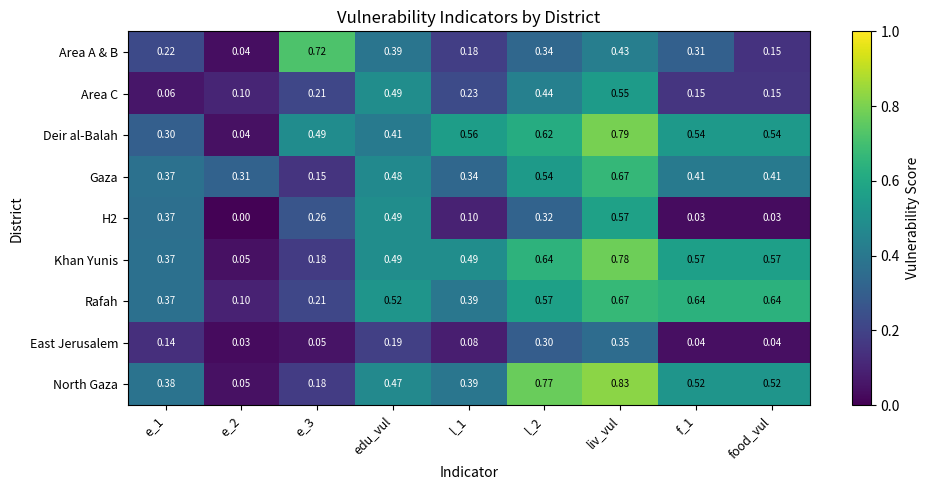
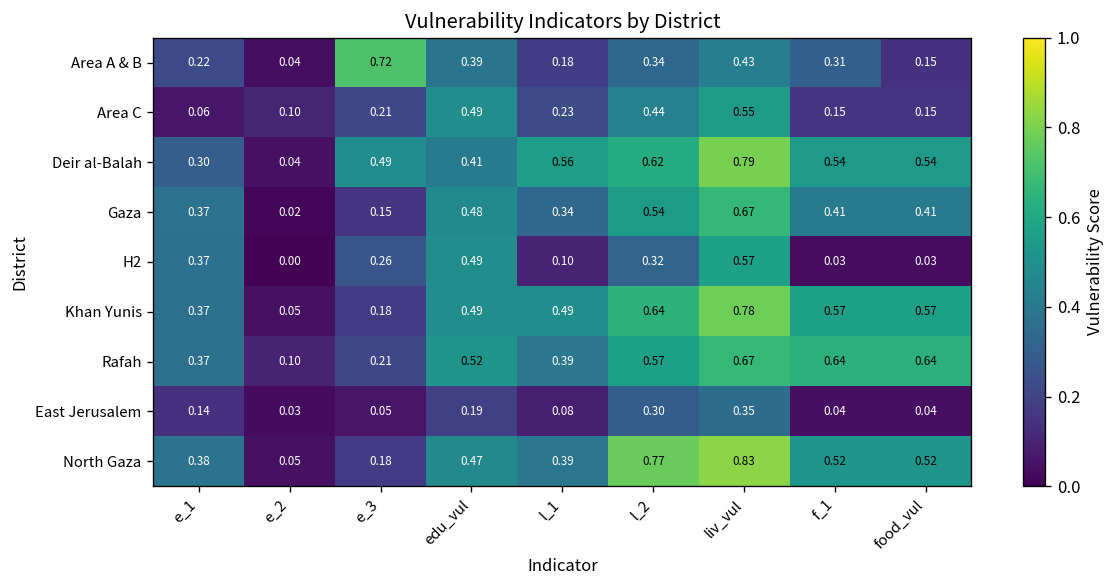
  {
    "Area A & B": {
      "e_1": 0.22,
      "e_2": 0.04,
      "e_3": 0.72,
      "edu_vul": 0.39,
      "l_1": 0.18,
      "l_2": 0.34,
      "liv_vul": 0.43,
      "f_1": 0.31,
      "food_vul": 0.15
    },
    "Area C": {
      "e_1": 0.06,
      "e_2": 0.10,
      "e_3": 0.21,
      "edu_vul": 0.49,
      "l_1": 0.23,
      "l_2": 0.44,
      "liv_vul": 0.55,
      "f_1": 0.15,
      "food_vul": 0.15
    },
    "Deir al-Balah": {
      "e_1": 0.30,
      "e_2": 0.04,
      "e_3": 0.49,
      "edu_vul": 0.41,
      "l_1": 0.56,
      "l_2": 0.62,
      "liv_vul": 0.79,
      "f_1": 0.54,
      "food_vul": 0.54
    },
    "Gaza": {
      "e_1": 0.37,
-     "e_2": 0.31,
+     "e_2": 0.02,
      "e_3": 0.15,
      "edu_vul": 0.48,
      "l_1": 0.34,
      "l_2": 0.54,
      "liv_vul": 0.67,
      "f_1": 0.41,
      "food_vul": 0.41
    },
    "H2": {
      "e_1": 0.37,
      "e_2": 0.00,
      "e_3": 0.26,
      "edu_vul": 0.49,
      "l_1": 0.10,
      "l_2": 0.32,
      "liv_vul": 0.57,
      "f_1": 0.03,
      "food_vul": 0.03
    },
    "Khan Yunis": {
      "e_1": 0.37,
      "e_2": 0.05,
      "e_3": 0.18,
      "edu_vul": 0.49,
      "l_1": 0.49,
      "l_2": 0.64,
      "liv_vul": 0.78,
      "f_1": 0.57,
      "food_vul": 0.57
    },
    "Rafah": {
      "e_1": 0.37,
      "e_2": 0.10,
      "e_3": 0.21,
      "edu_vul": 0.52,
      "l_1": 0.39,
      "l_2": 0.57,
      "liv_vul": 0.67,
      "f_1": 0.64,
      "food_vul": 0.64
    },
    "East Jerusalem": {
      "e_1": 0.14,
      "e_2": 0.03,
      "e_3": 0.05,
      "edu_vul": 0.19,
      "l_1": 0.08,
      "l_2": 0.30,
      "liv_vul": 0.35,
      "f_1": 0.04,
      "food_vul": 0.04
    },
    "North Gaza": {
      "e_1": 0.38,
      "e_2": 0.05,
      "e_3": 0.18,
      "edu_vul": 0.47,
      "l_1": 0.39,
      "l_2": 0.77,
      "liv_vul": 0.83,
      "f_1": 0.52,
      "food_vul": 0.52
    }
  }
